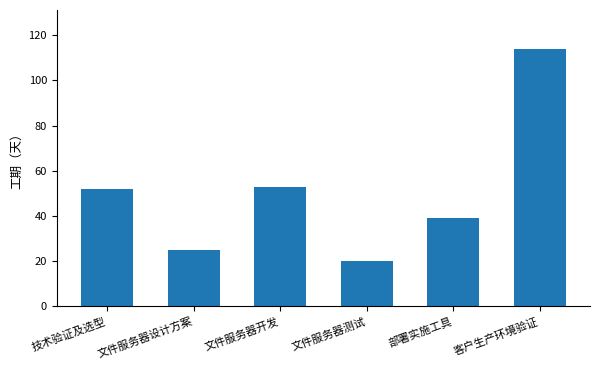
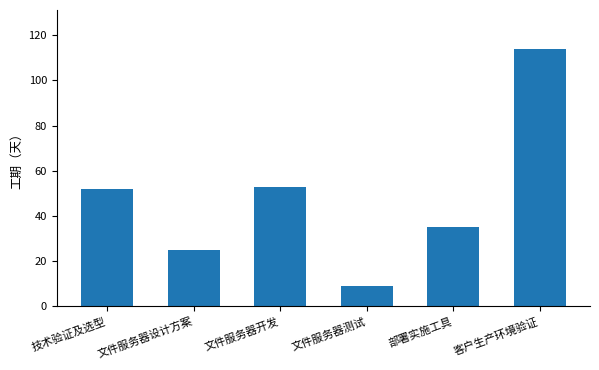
  {
    "技术验证及选型": 52,
    "文件服务器设计方案": 25,
    "文件服务器开发": 53,
-   "文件服务器测试": 20,
-   "部署实施工具": 39,
+   "文件服务器测试": 9,
+   "部署实施工具": 35,
    "客户生产环境验证": 114
  }
